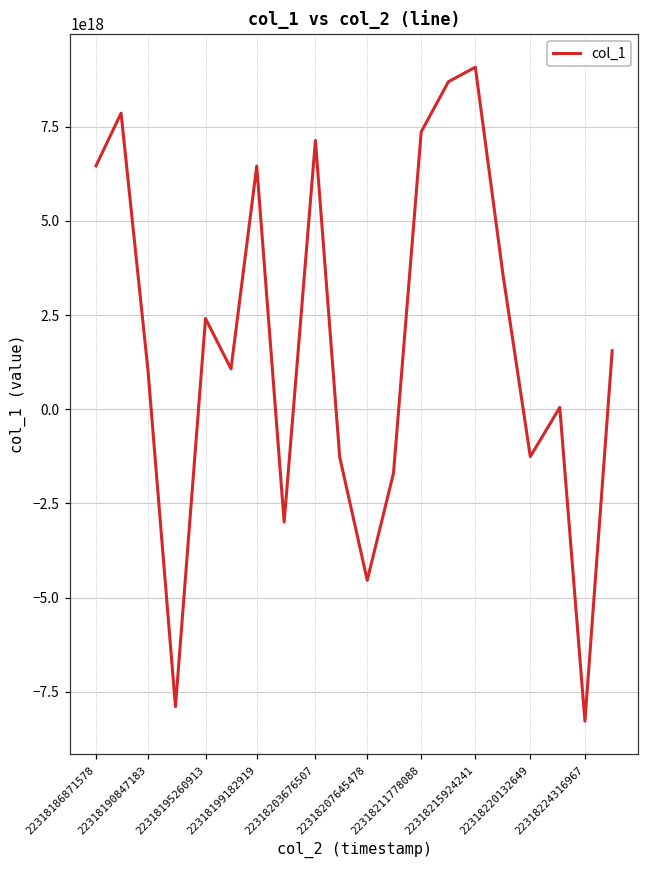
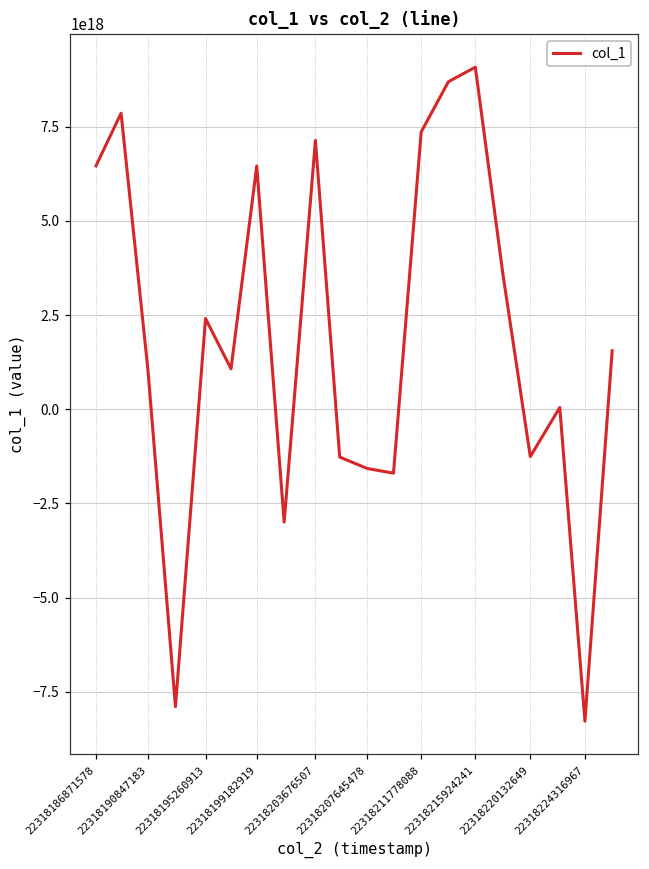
  {
    "22318186871578": 6500000000000000000,
    "22318190847183": 1100000000000000000,
    "22318195260913": 2400000000000000000,
    "22318199182919": 6500000000000000000,
    "22318203676507": 7100000000000000000,
-   "22318207645478": -4500000000000000000,
+   "22318207645478": -1600000000000000000,
    "22318211778088": 7400000000000000000,
    "22318215924241": 9100000000000000000,
    "22318220132649": -1300000000000000000,
    "22318224316967": -8300000000000000000
  }
